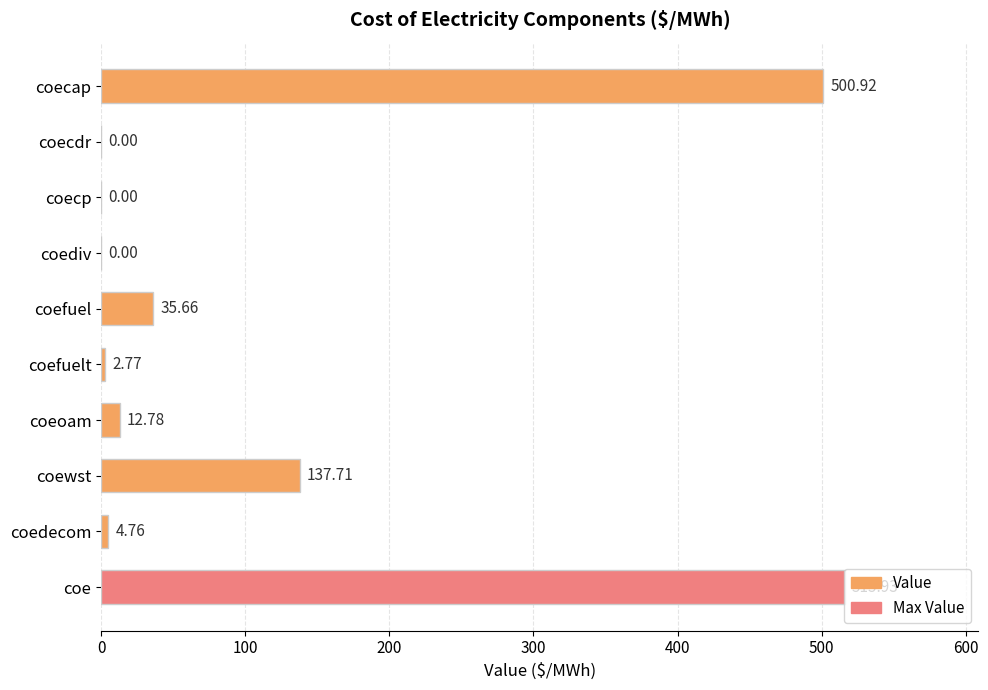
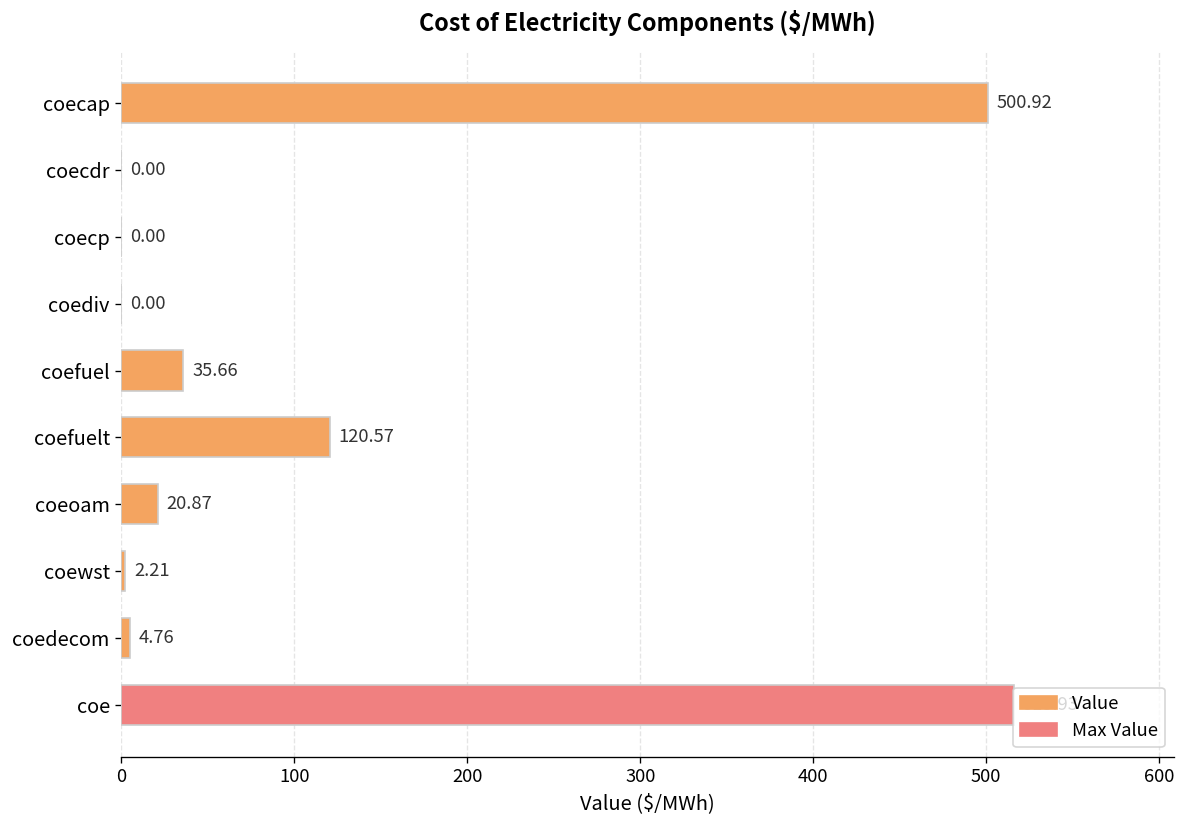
  {
    "coecap": 500.92,
    "coecdr": 0.00,
    "coecp": 0.00,
    "coediv": 0.00,
    "coefuel": 35.66,
-   "coefuelt": 2.77,
-   "coeoam": 12.78,
-   "coewst": 137.71,
+   "coefuelt": 120.57,
+   "coeoam": 20.87,
+   "coewst": 2.21,
    "coedecom": 4.76
  }
